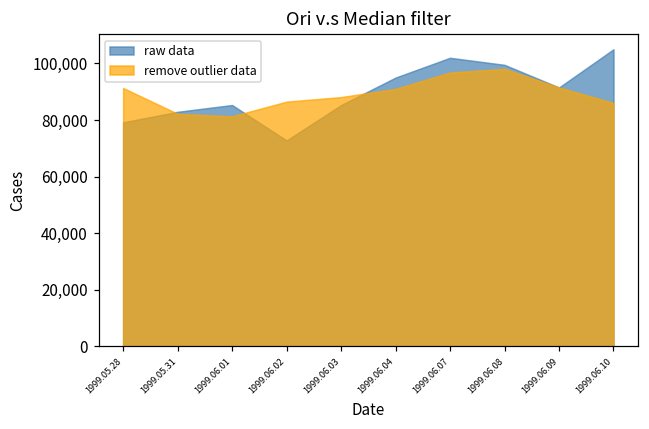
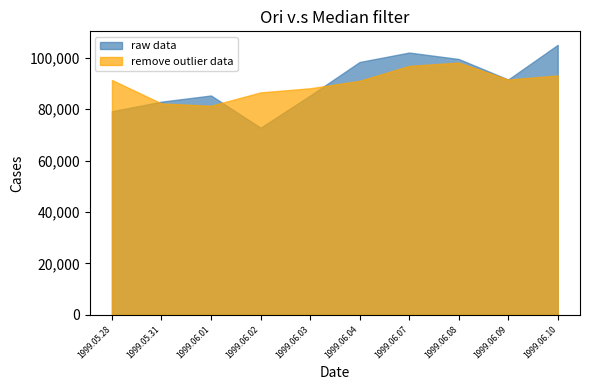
  {
    "raw data": {
      "1999.05.28": "79,000",
      "1999.06.01": "85,000",
      "1999.06.02": "73,000",
      "1999.06.03": "85,000",
-     "1999.06.04": "95,000",
+     "1999.06.04": "98,000",
      "1999.06.07": "102,000",
      "1999.06.08": "100,000",
      "1999.06.10": "105,000"
    },
    "remove outlier data": {
      "1999.05.28": "91,000",
      "1999.06.01": "81,000",
      "1999.06.02": "87,000",
      "1999.06.03": "88,000",
      "1999.06.04": "91,000",
      "1999.06.07": "97,000",
      "1999.06.08": "98,000",
-     "1999.06.10": "86,000"
+     "1999.06.10": "93,000"
    }
  }
